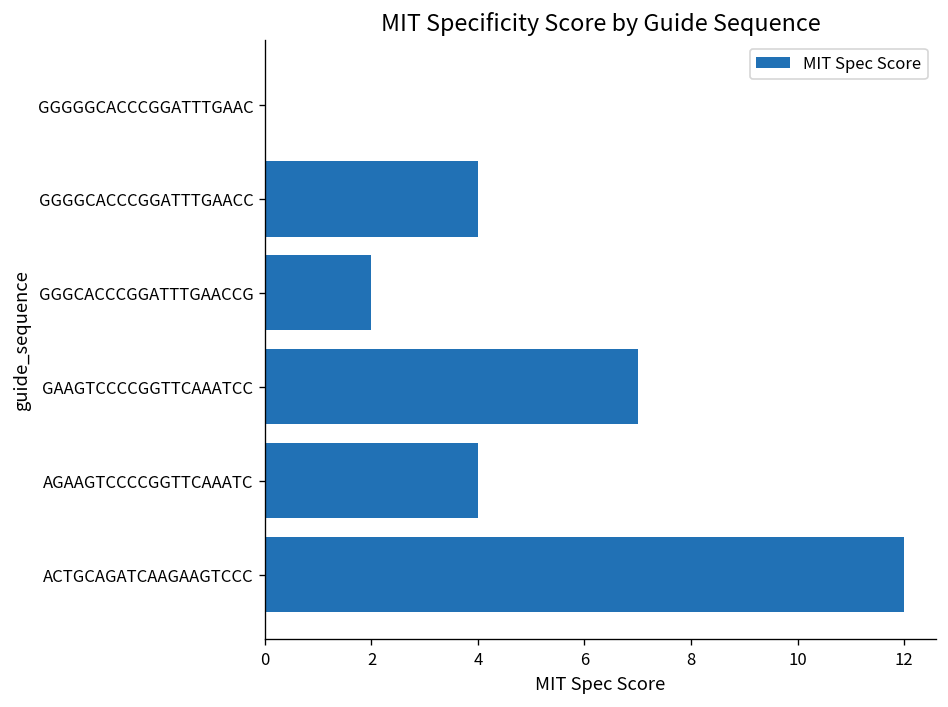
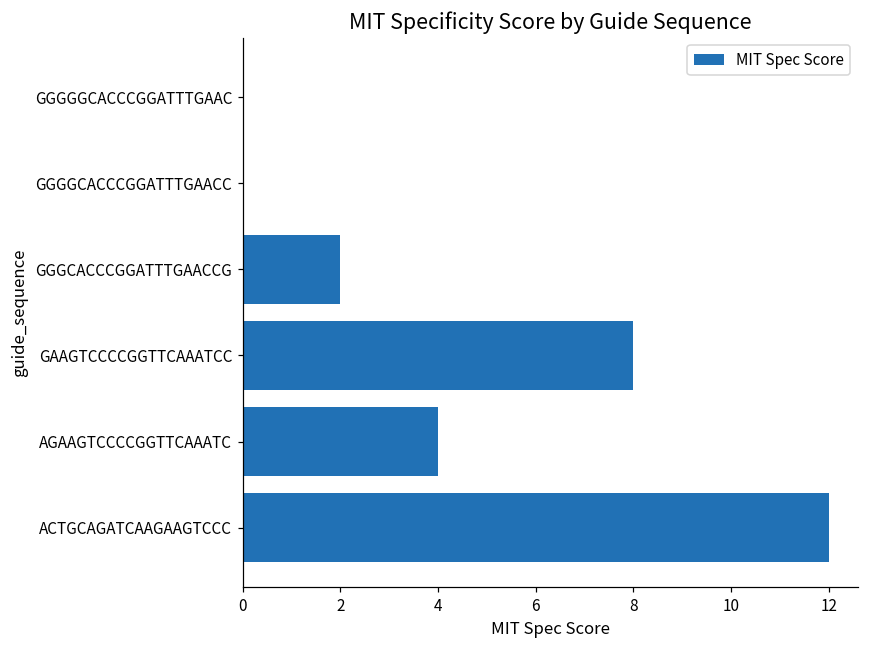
  {
    "GGGGGCACCCGGATTTGAAC": 0,
-   "GGGGCACCCGGATTTGAACC": 4,
+   "GGGGCACCCGGATTTGAACC": 0,
    "GGGCACCCGGATTTGAACCG": 2,
-   "GAAGTCCCCGGTTCAAATCC": 7,
+   "GAAGTCCCCGGTTCAAATCC": 8,
    "AGAAGTCCCCGGTTCAAATC": 4,
    "ACTGCAGATCAAGAAGTCCC": 12
  }
